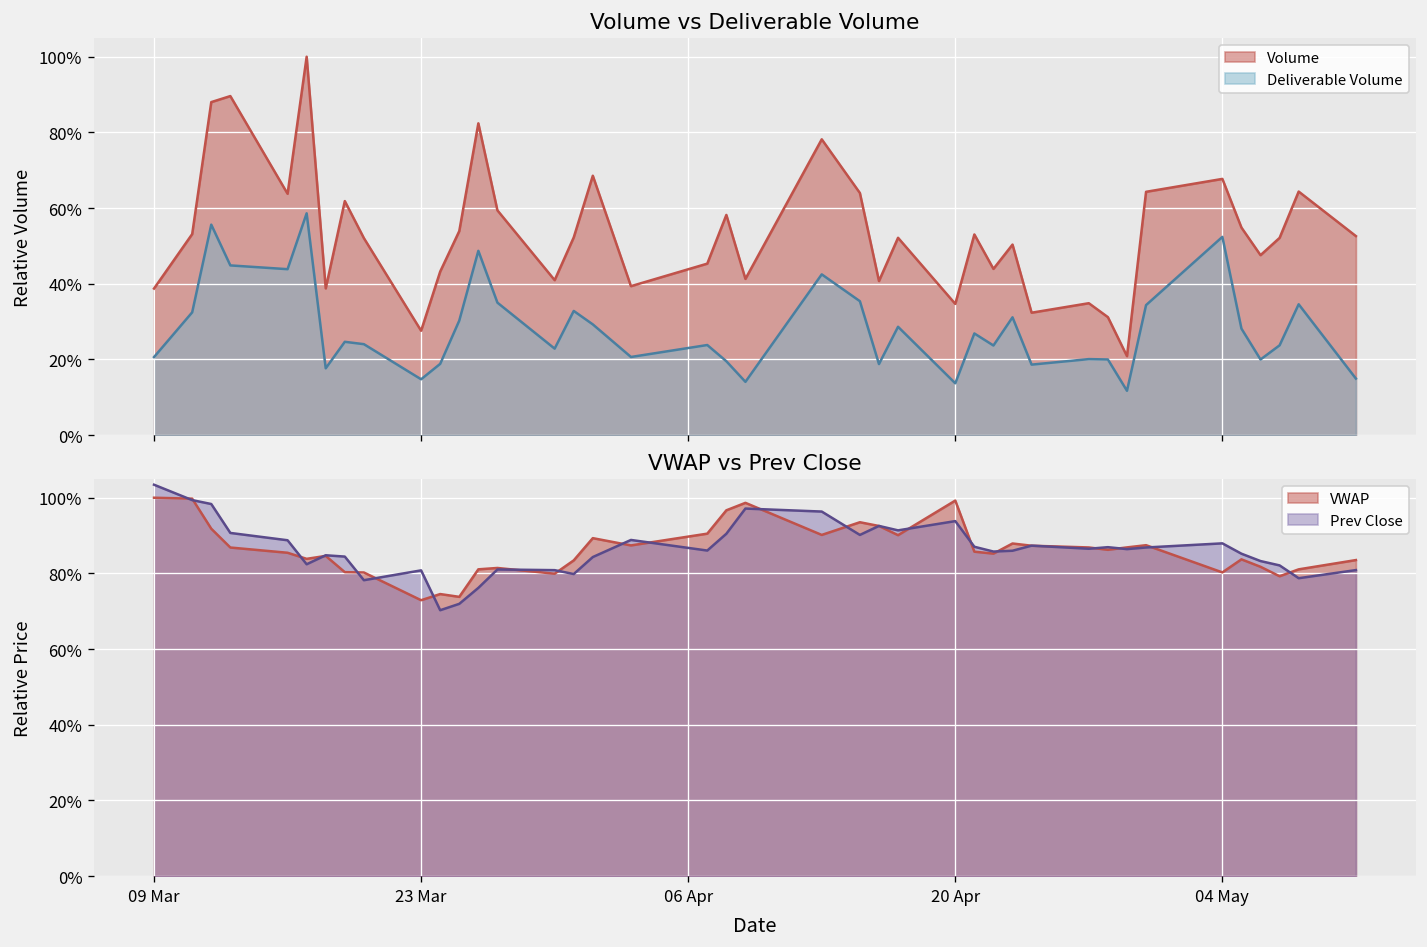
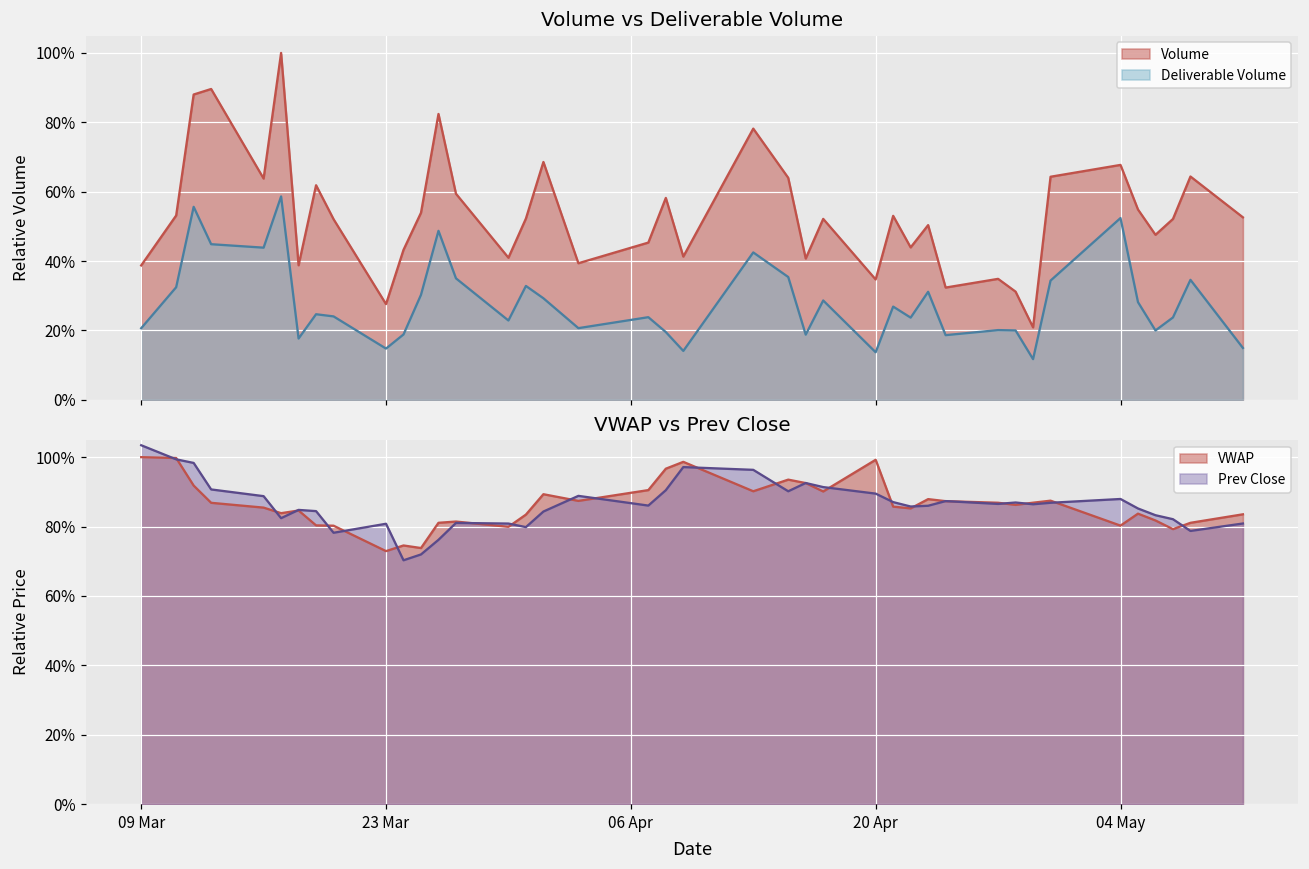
  {
    "VWAP vs Prev Close": {
      "VWAP": {
        "09 Mar": "100%",
        "23 Mar": "73%",
        "20 Apr": "99%",
        "04 May": "80%"
      },
      "Prev Close": {
        "09 Mar": "103%",
        "23 Mar": "81%",
-       "20 Apr": "94%",
+       "20 Apr": "89%",
        "04 May": "88%"
      }
    }
  }
